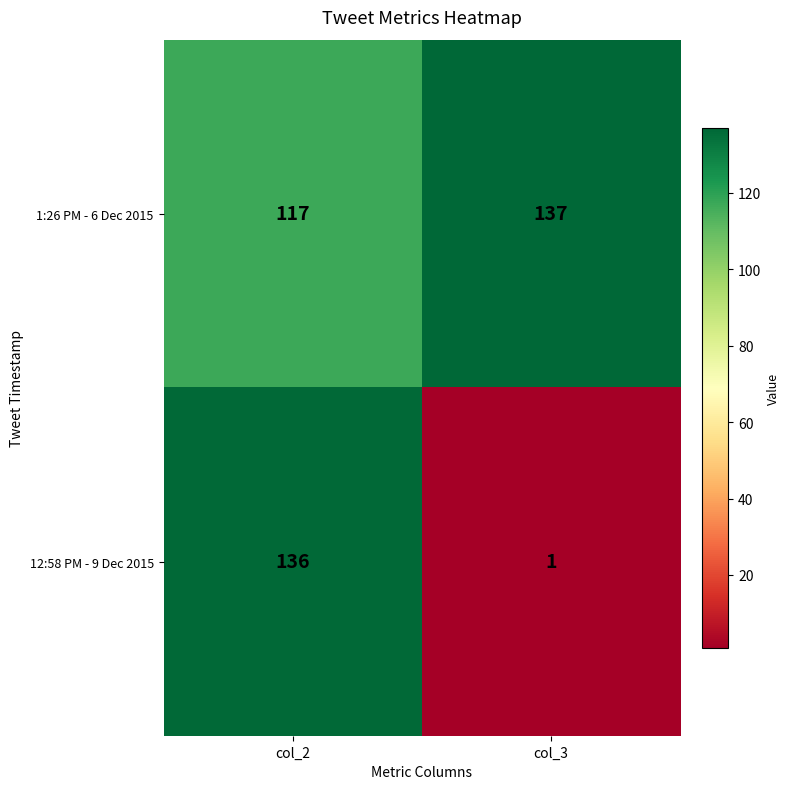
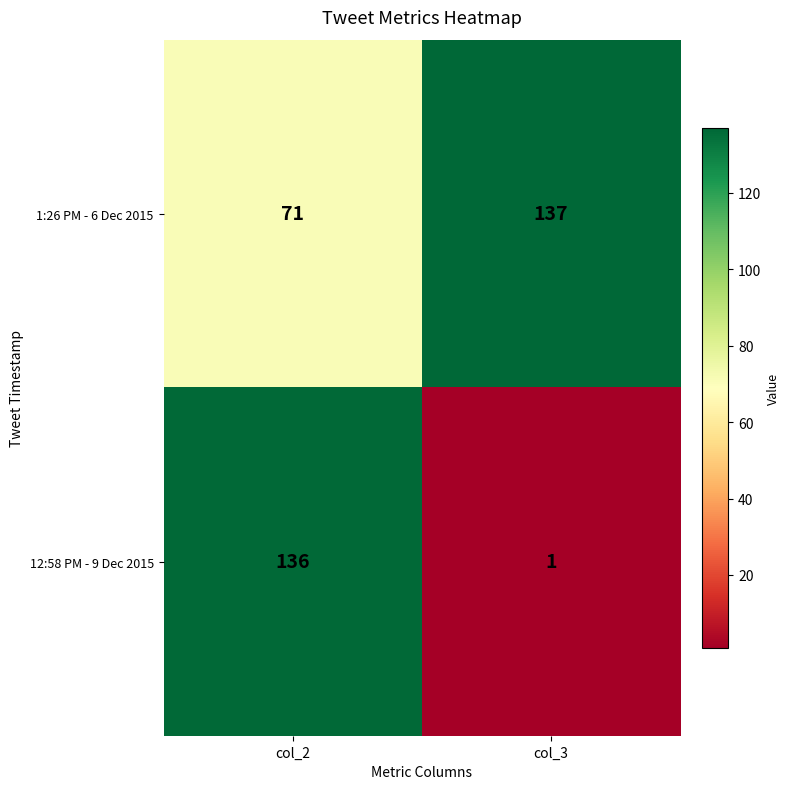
  {
    "1:26 PM - 6 Dec 2015": {
-     "col_2": 117,
+     "col_2": 71,
      "col_3": 137
    },
    "12:58 PM - 9 Dec 2015": {
      "col_2": 136,
      "col_3": 1
    }
  }
